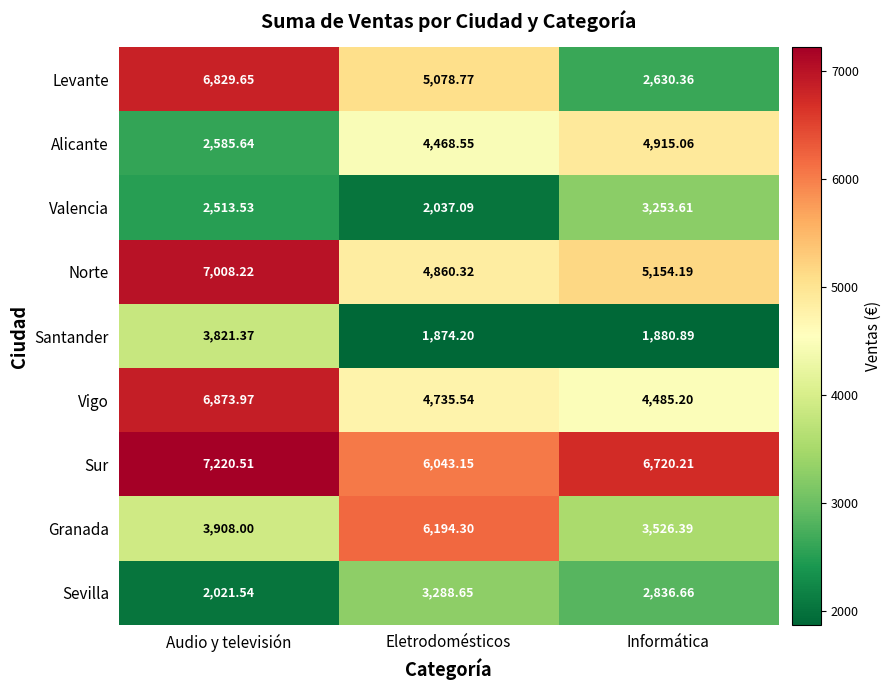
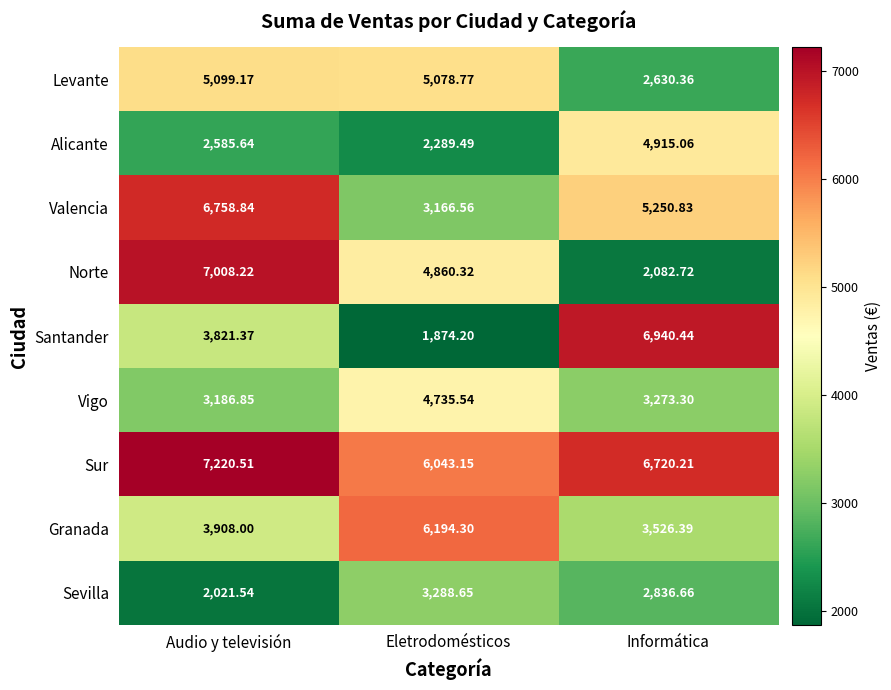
  {
    "Levante": {
-     "Audio y televisión": "6,829.65",
+     "Audio y televisión": "5,099.17",
      "Eletrodomésticos": "5,078.77",
      "Informática": "2,630.36"
    },
    "Alicante": {
      "Audio y televisión": "2,585.64",
-     "Eletrodomésticos": "4,468.55",
+     "Eletrodomésticos": "2,289.49",
      "Informática": "4,915.06"
    },
    "Valencia": {
-     "Audio y televisión": "2,513.53",
-     "Eletrodomésticos": "2,037.09",
-     "Informática": "3,253.61"
+     "Audio y televisión": "6,758.84",
+     "Eletrodomésticos": "3,166.56",
+     "Informática": "5,250.83"
    },
    "Norte": {
      "Audio y televisión": "7,008.22",
      "Eletrodomésticos": "4,860.32",
-     "Informática": "5,154.19"
+     "Informática": "2,082.72"
    },
    "Santander": {
      "Audio y televisión": "3,821.37",
      "Eletrodomésticos": "1,874.20",
-     "Informática": "1,880.89"
+     "Informática": "6,940.44"
    },
    "Vigo": {
-     "Audio y televisión": "6,873.97",
+     "Audio y televisión": "3,186.85",
      "Eletrodomésticos": "4,735.54",
-     "Informática": "4,485.20"
+     "Informática": "3,273.30"
    },
    "Sur": {
      "Audio y televisión": "7,220.51",
      "Eletrodomésticos": "6,043.15",
      "Informática": "6,720.21"
    },
    "Granada": {
      "Audio y televisión": "3,908.00",
      "Eletrodomésticos": "6,194.30",
      "Informática": "3,526.39"
    },
    "Sevilla": {
      "Audio y televisión": "2,021.54",
      "Eletrodomésticos": "3,288.65",
      "Informática": "2,836.66"
    }
  }
